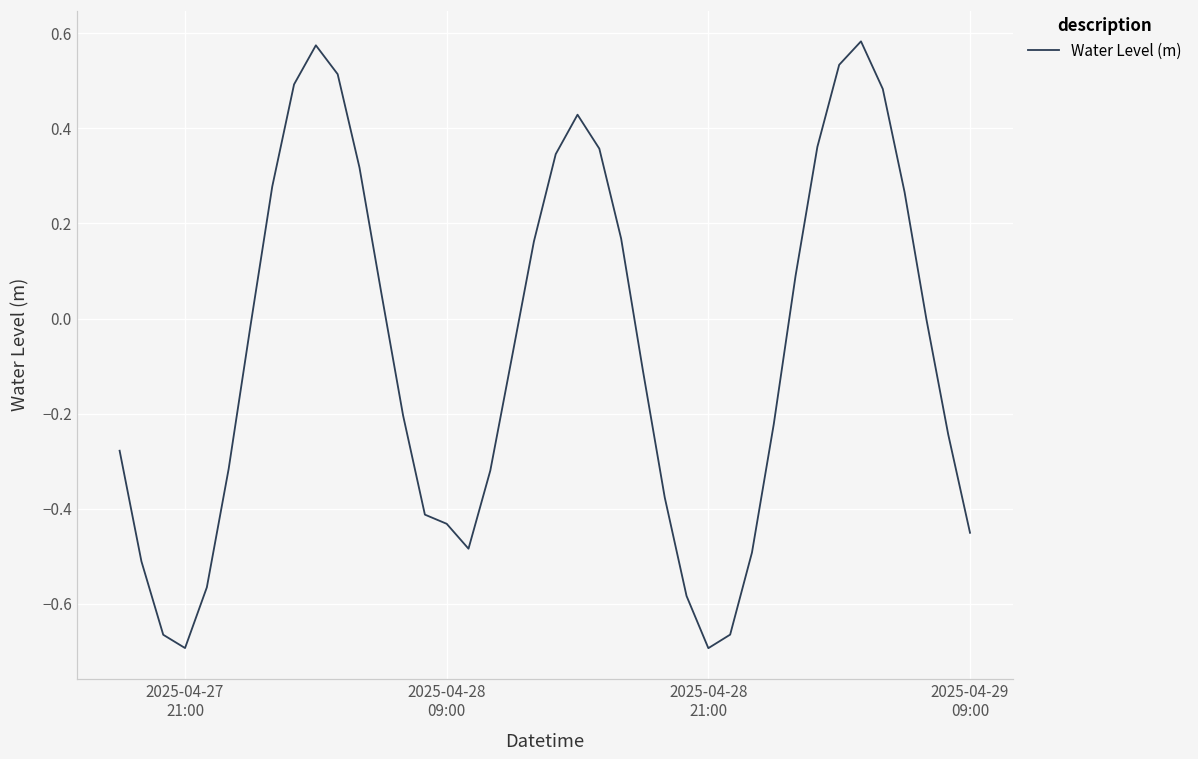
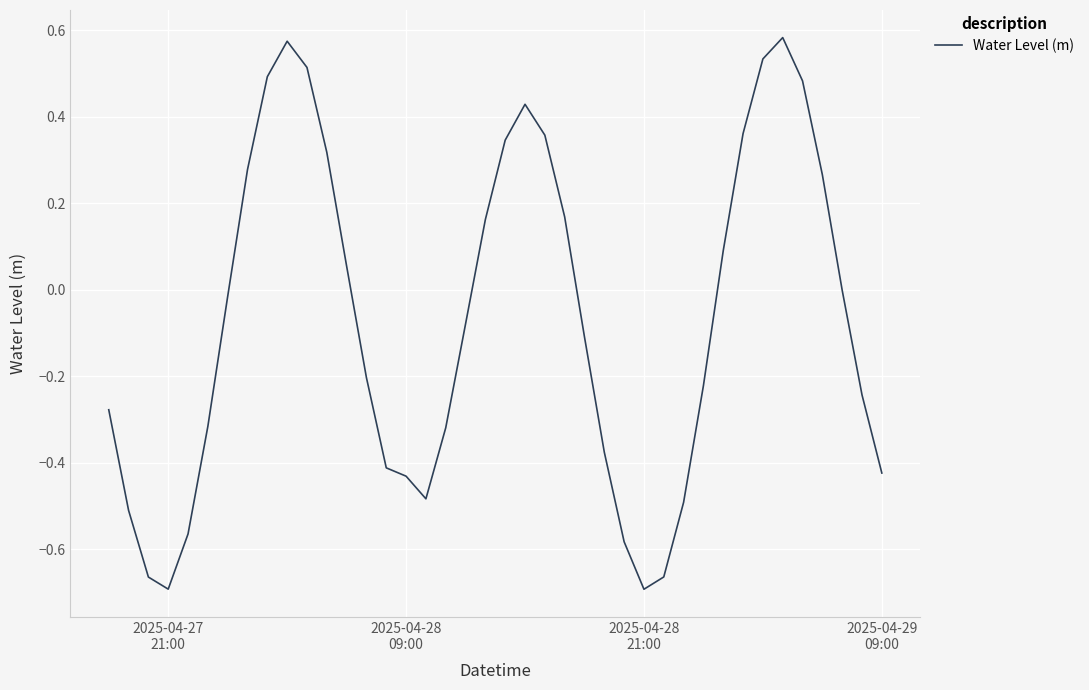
  {
    "2025-04-27 21:00": -0.69,
    "2025-04-28 09:00": -0.43,
    "2025-04-28 21:00": -0.69,
-   "2025-04-29 09:00": -0.45
+   "2025-04-29 09:00": -0.42
  }
